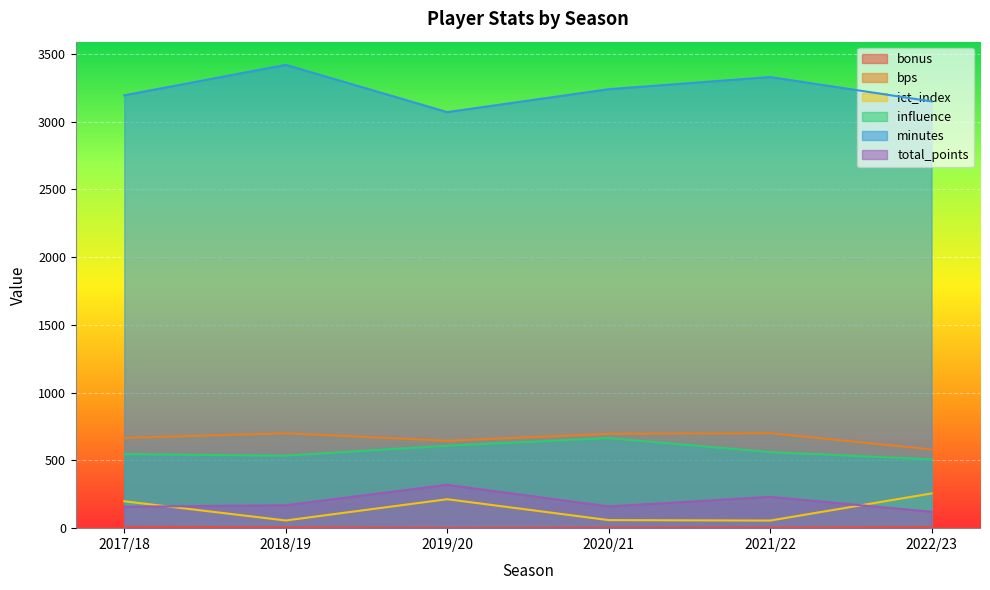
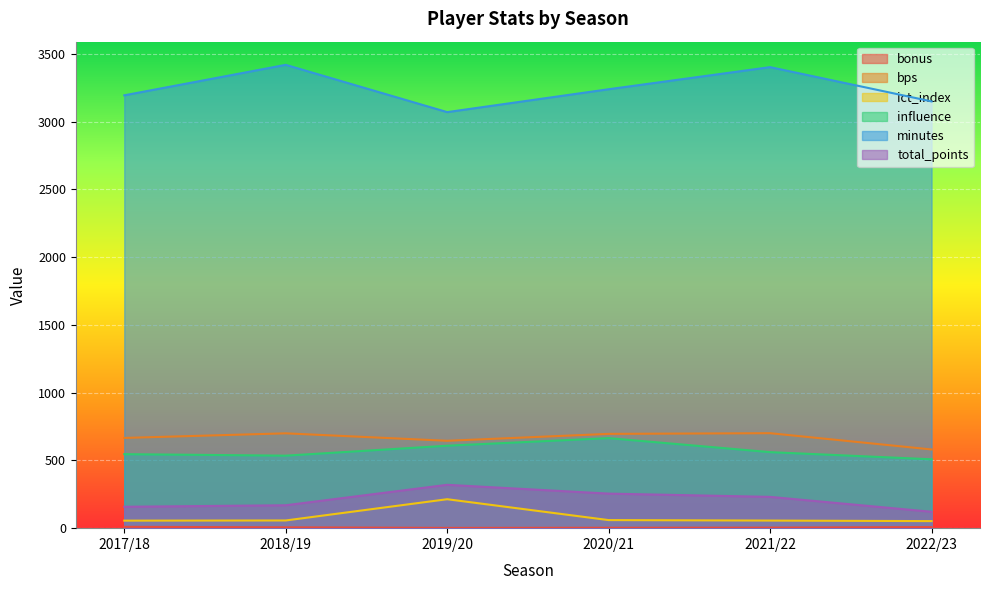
  {
    "ict_index": {
-     "2017/18": 200,
+     "2017/18": 60,
      "2018/19": 60,
      "2019/20": 210,
      "2020/21": 60,
      "2021/22": 60,
-     "2022/23": 260
+     "2022/23": 50
    },
    "influence": {
      "2017/18": 550,
      "2018/19": 540,
      "2019/20": 610,
      "2020/21": 660,
      "2021/22": 560,
      "2022/23": 510
    },
    "minutes": {
      "2017/18": 3200,
      "2018/19": 3420,
      "2019/20": 3070,
      "2020/21": 3240,
-     "2021/22": 3330
+     "2021/22": 3400
    },
    "total_points": {
      "2017/18": 160,
      "2018/19": 170,
      "2019/20": 320,
-     "2020/21": 160,
+     "2020/21": 260,
      "2021/22": 230,
      "2022/23": 120
    }
  }
